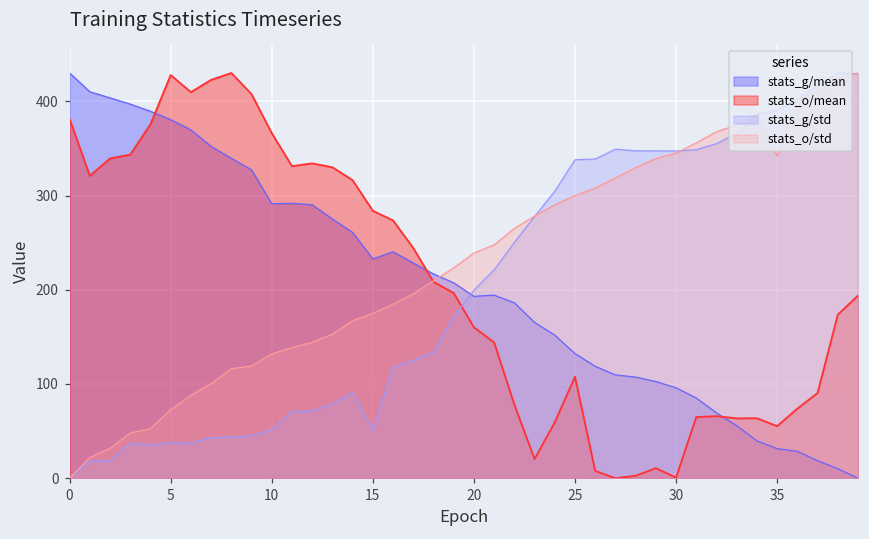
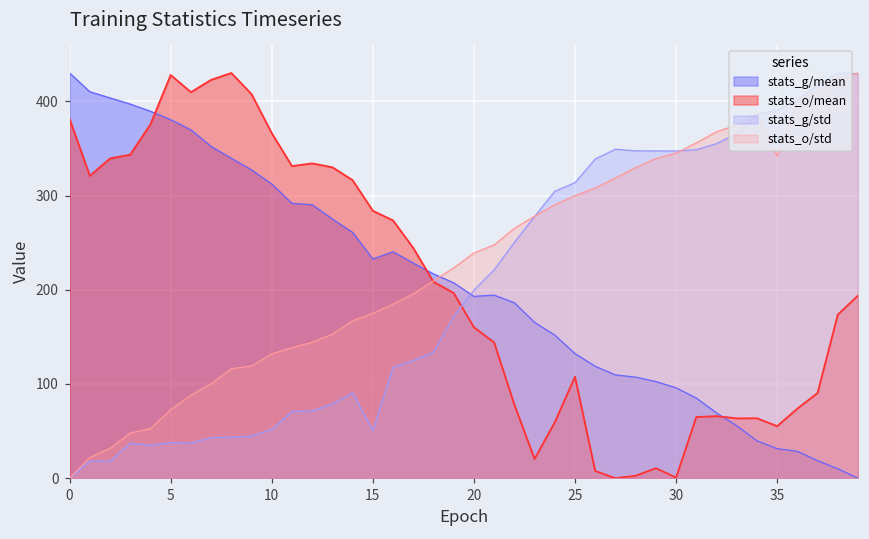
  {
    "stats_g/mean": {
      "0": 430,
      "5": 380,
-     "10": 290,
+     "10": 310,
      "15": 230,
      "20": 190,
      "25": 130,
      "30": 100,
      "35": 30
    },
    "stats_o/mean": {
      "0": 380,
      "5": 430,
      "10": 370,
      "15": 280,
      "20": 160,
      "25": 110,
      "30": 0,
      "35": 60
    },
    "stats_g/std": {
      "5": 40,
      "10": 50,
      "15": 50,
      "20": 200,
-     "25": 340
+     "25": 310
    },
    "stats_o/std": {
      "5": 70,
      "10": 130,
      "15": 170,
      "20": 240,
      "25": 300,
      "35": 340
    }
  }
